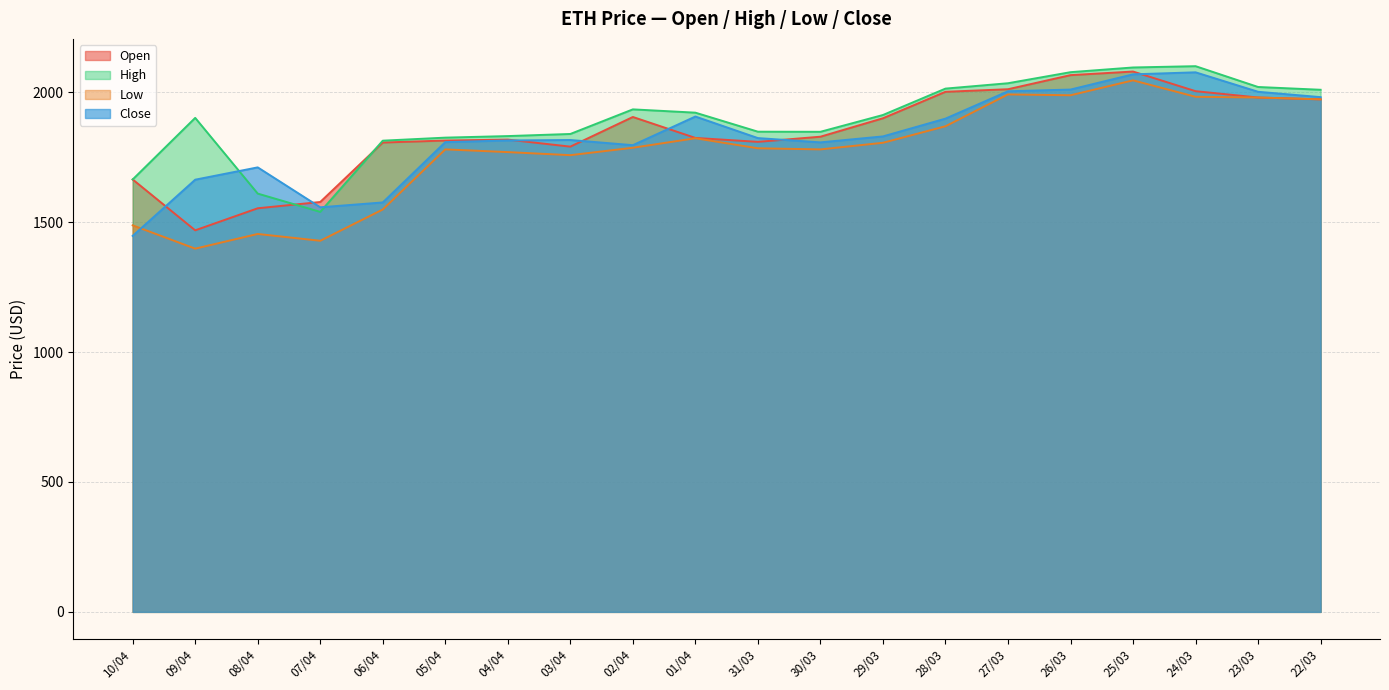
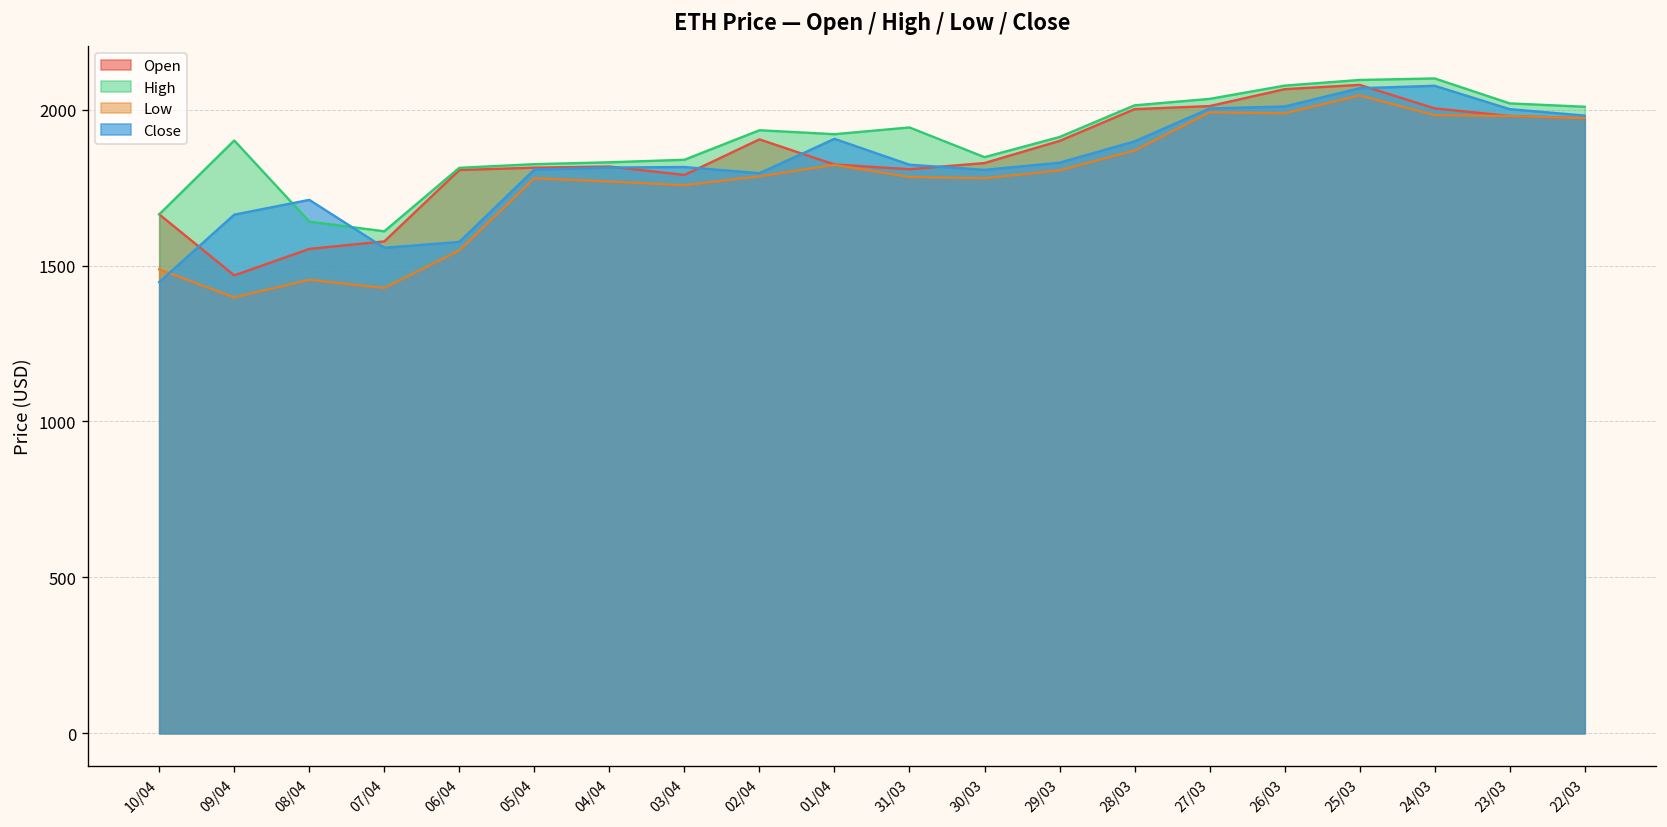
  {
    "High": {
      "09/04": 1900,
-     "08/04": 1610,
-     "07/04": 1540,
+     "08/04": 1640,
+     "07/04": 1610,
      "05/04": 1830,
      "04/04": 1830,
      "03/04": 1840,
      "02/04": 1930,
      "01/04": 1920,
-     "31/03": 1850,
+     "31/03": 1940,
      "30/03": 1850,
      "29/03": 1910,
      "28/03": 2010,
      "27/03": 2030,
      "26/03": 2080,
      "25/03": 2100,
      "24/03": 2100,
      "23/03": 2020,
      "22/03": 2010
    },
    "Close": {
      "10/04": 1450,
      "09/04": 1660,
      "08/04": 1710,
      "07/04": 1560,
      "06/04": 1580,
      "03/04": 1820,
      "01/04": 1910,
      "31/03": 1820,
      "30/03": 1810,
      "29/03": 1830,
      "28/03": 1900,
      "26/03": 2010,
      "25/03": 2070,
      "24/03": 2080,
      "23/03": 2000
    }
  }
